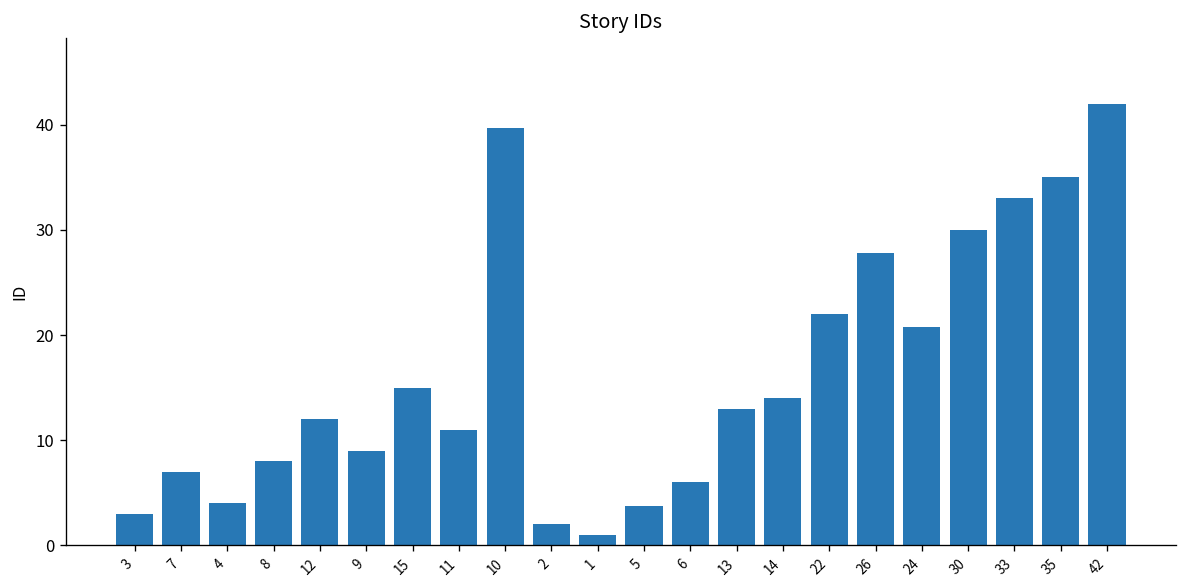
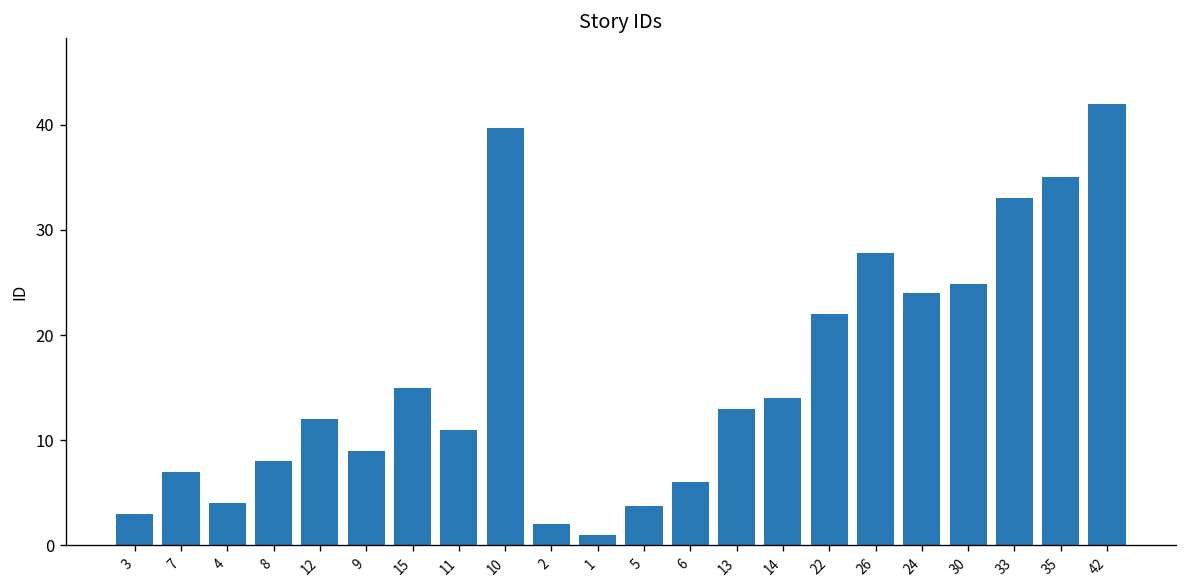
  {
    "3": 3,
    "7": 7,
    "4": 4,
    "8": 8,
    "12": 12,
    "9": 9,
    "15": 15,
    "11": 11,
    "10": 40,
    "2": 2,
    "1": 1,
    "5": 4,
    "6": 6,
    "13": 13,
    "14": 14,
    "22": 22,
    "26": 28,
-   "24": 21,
-   "30": 30,
+   "24": 24,
+   "30": 25,
    "33": 33,
    "35": 35,
    "42": 42
  }
